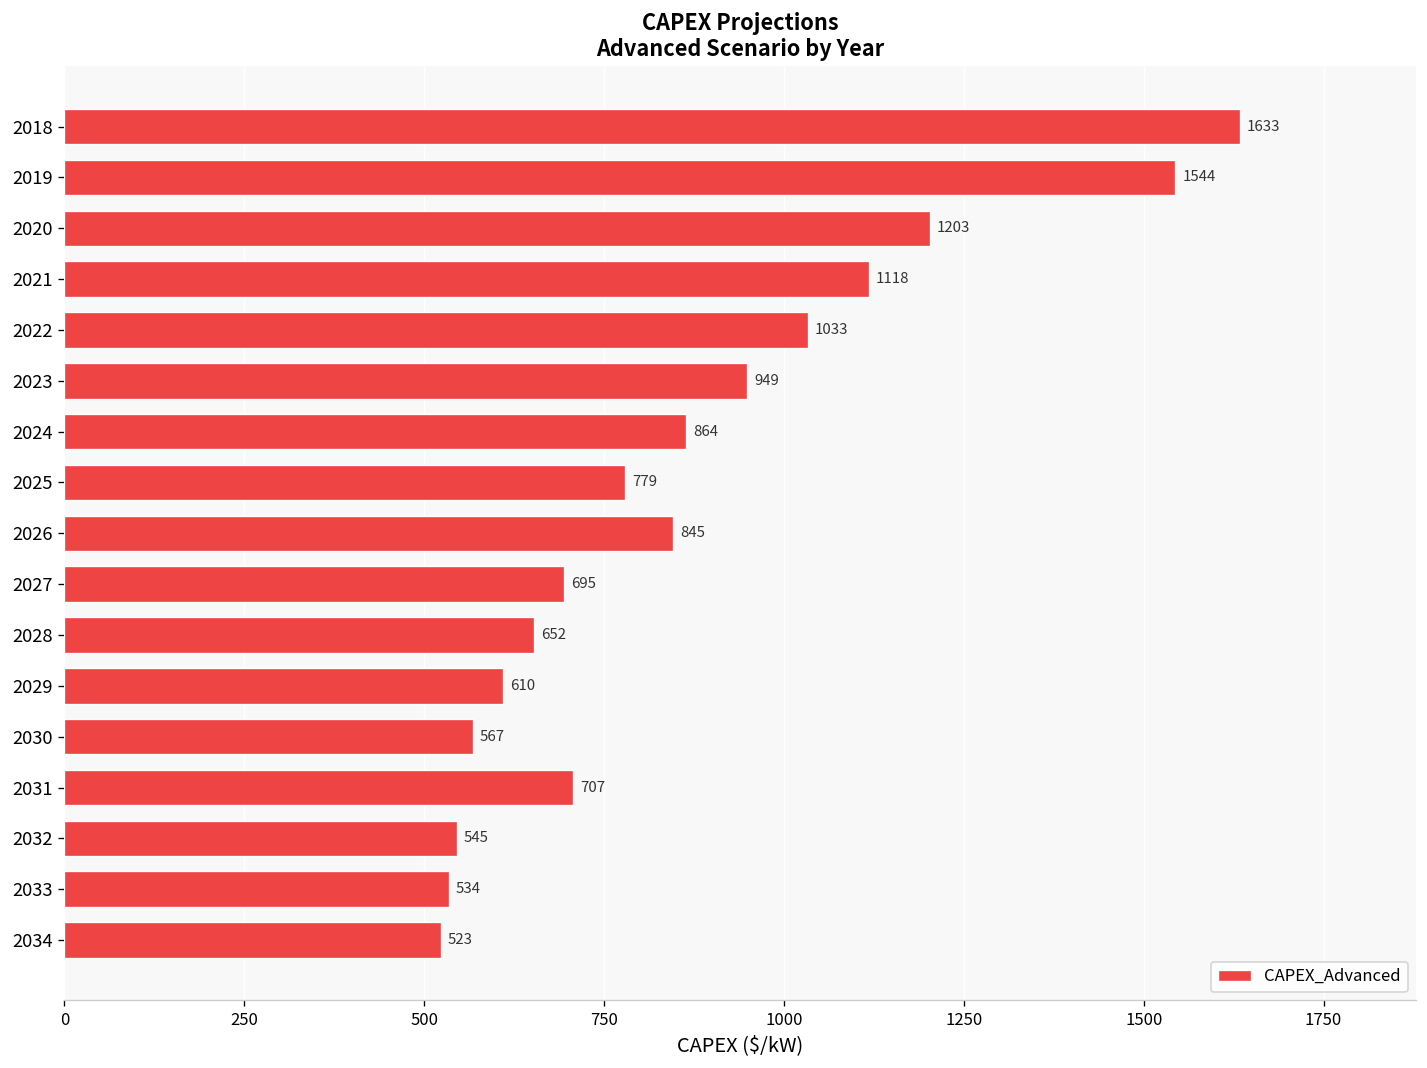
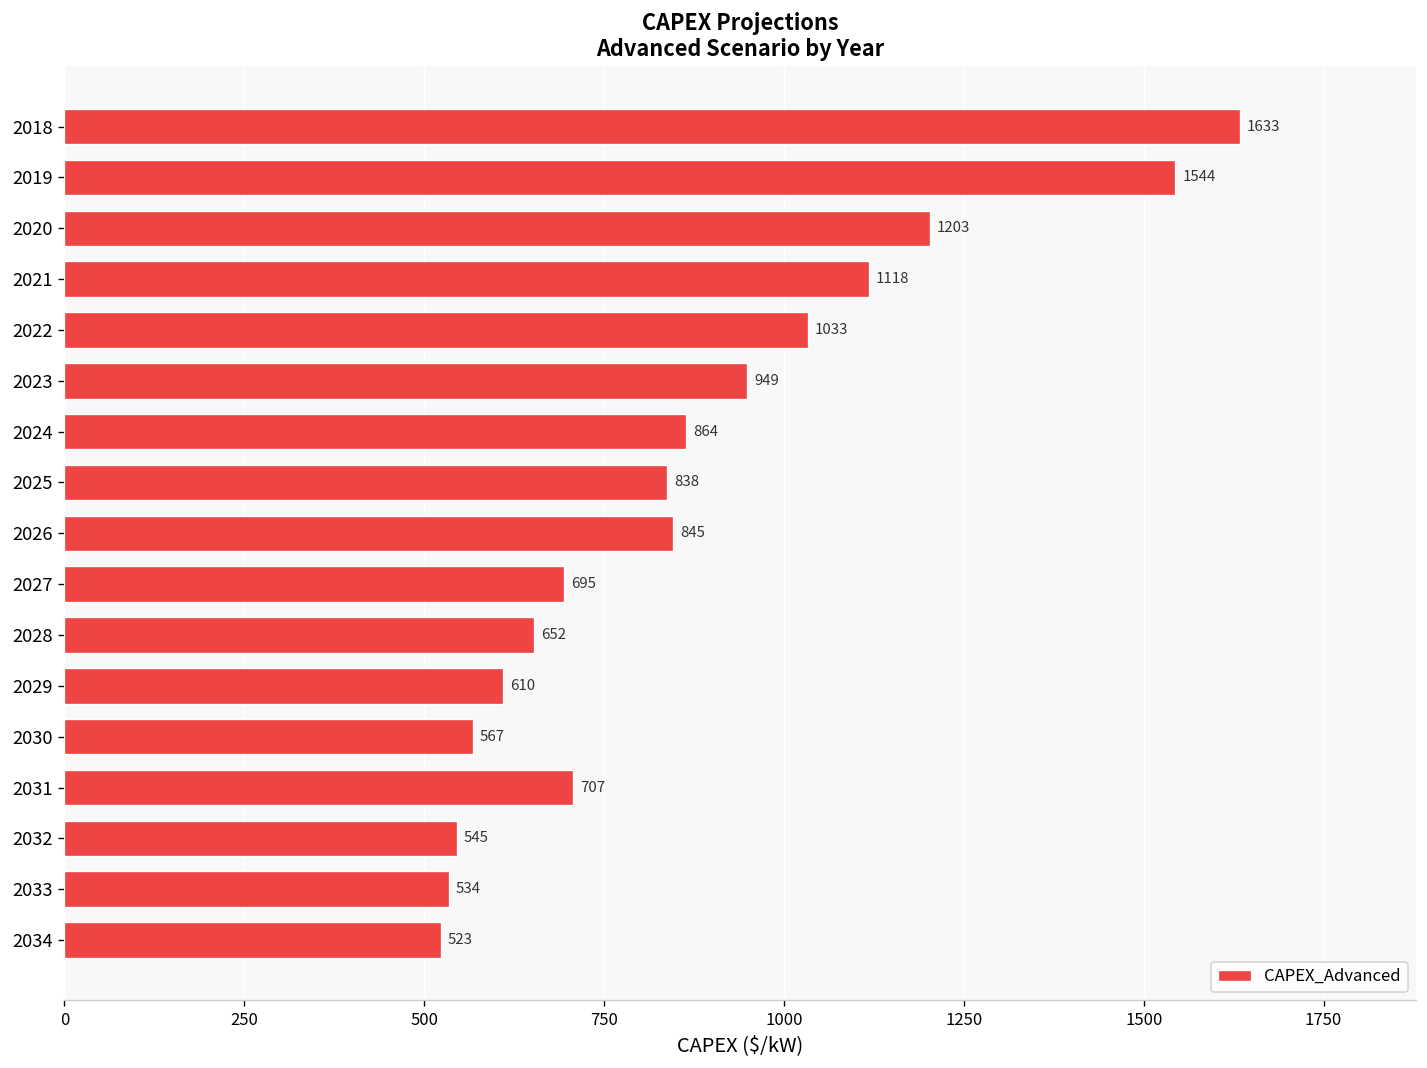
  {
    "2018": 1633,
    "2019": 1544,
    "2020": 1203,
    "2021": 1118,
    "2022": 1033,
    "2023": 949,
    "2024": 864,
-   "2025": 779,
+   "2025": 838,
    "2026": 845,
    "2027": 695,
    "2028": 652,
    "2029": 610,
    "2030": 567,
    "2031": 707,
    "2032": 545,
    "2033": 534,
    "2034": 523
  }
